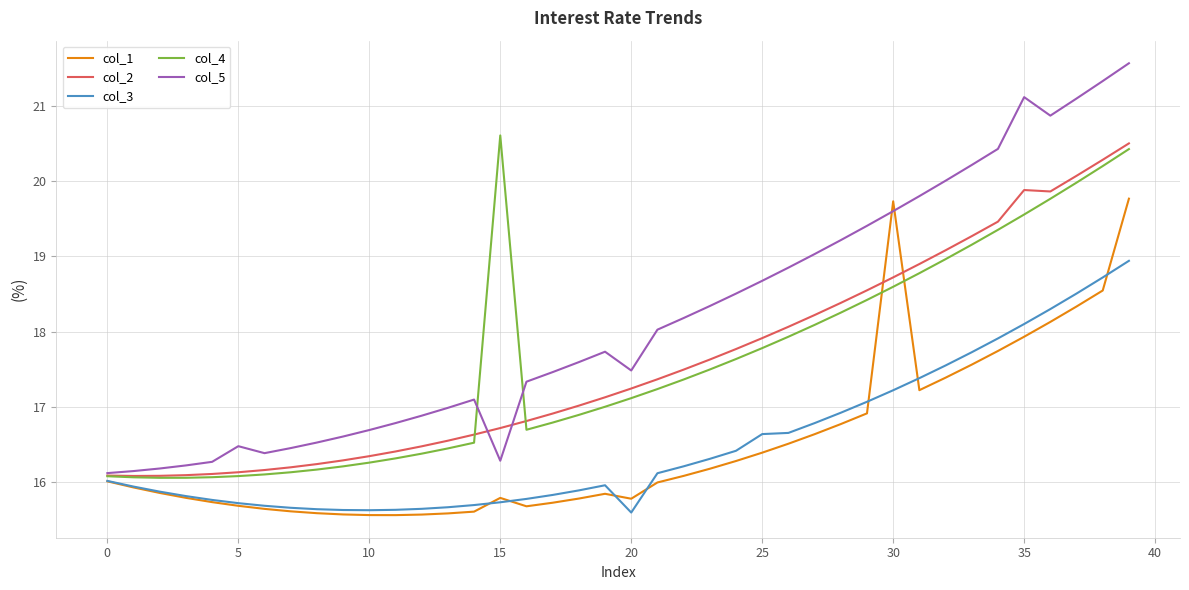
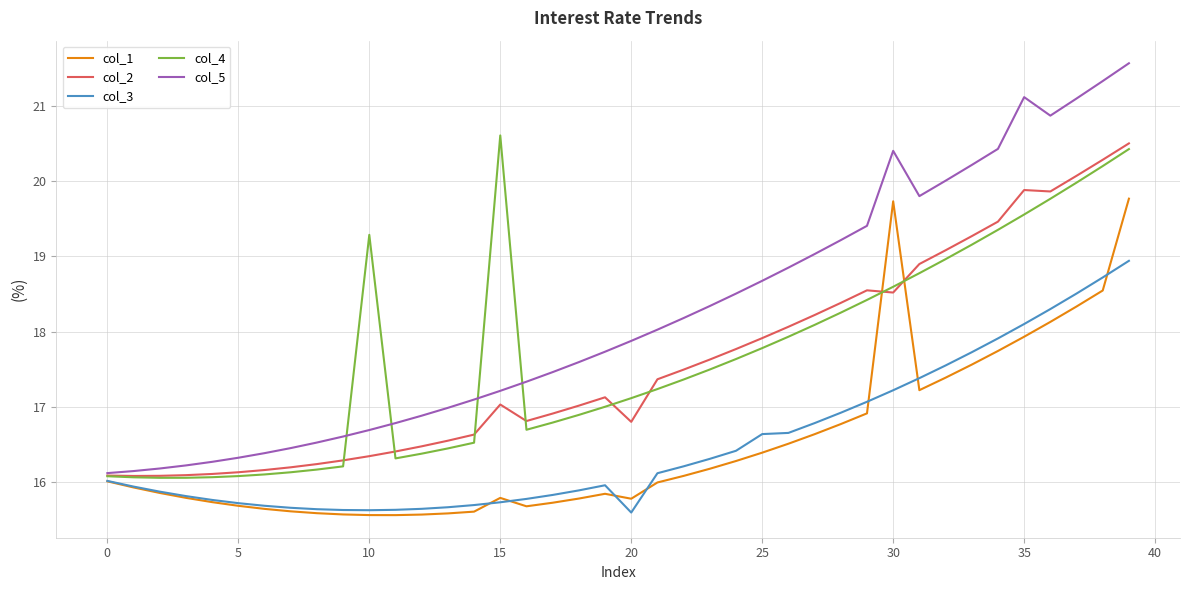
  {
    "col_1": {
      "5": 15.7,
      "10": 15.6,
      "15": 15.8,
      "20": 15.8,
      "25": 16.4,
      "30": 19.7,
      "35": 17.9
    },
    "col_2": {
      "5": 16.1,
      "10": 16.3,
-     "15": 16.7,
-     "20": 17.2,
+     "15": 17.0,
+     "20": 16.8,
      "25": 17.9,
-     "30": 18.7,
+     "30": 18.5,
      "35": 19.9
    },
    "col_3": {
      "5": 15.7,
      "10": 15.6,
      "15": 15.7,
      "20": 15.6,
      "25": 16.6,
      "30": 17.2,
      "35": 18.1
    },
    "col_4": {
      "5": 16.1,
-     "10": 16.3,
+     "10": 19.3,
      "15": 20.6,
      "20": 17.1,
      "25": 17.8,
      "30": 18.6,
      "35": 19.6
    },
    "col_5": {
-     "5": 16.5,
+     "5": 16.3,
      "10": 16.7,
-     "15": 16.3,
-     "20": 17.5,
+     "15": 17.2,
+     "20": 17.9,
      "25": 18.7,
-     "30": 19.6,
+     "30": 20.4,
      "35": 21.1
    }
  }
